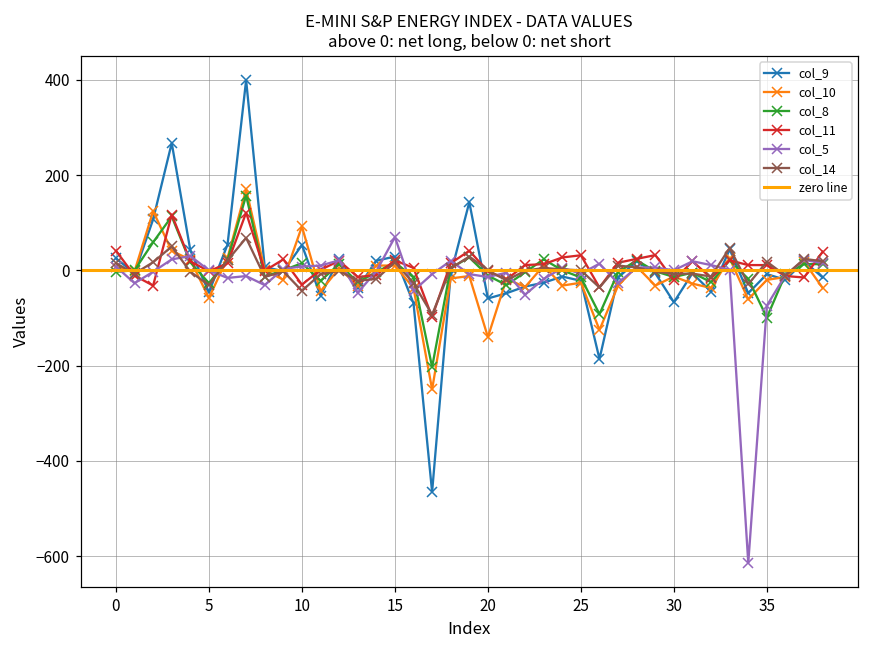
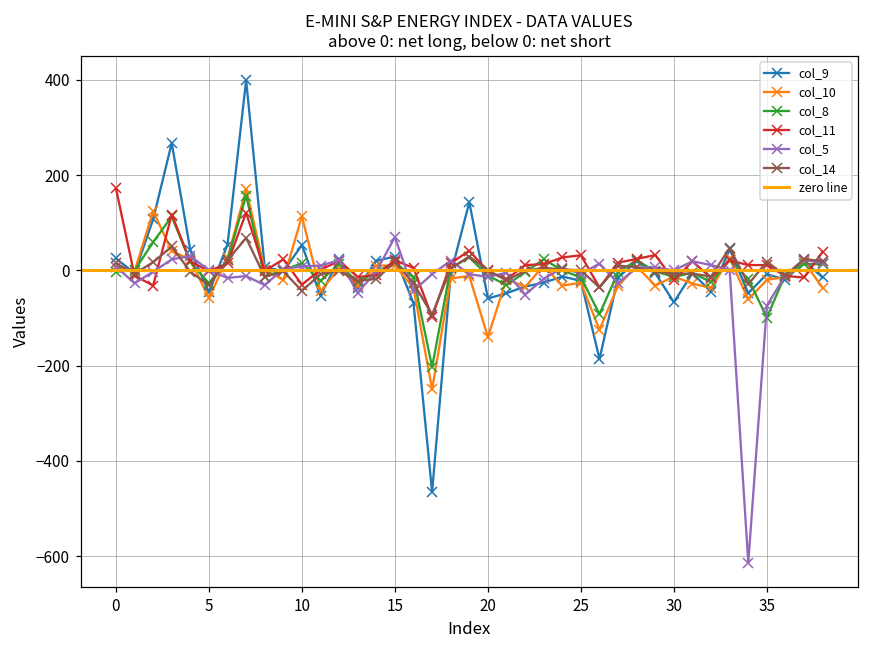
  {
    "col_9": {
      "0": 30,
      "5": -50,
      "10": 50,
      "15": 30,
      "20": -60,
      "30": -70,
      "35": -10
    },
    "col_10": {
      "5": -60,
-     "10": 90,
+     "10": 110,
      "15": 10,
      "20": -140,
      "35": -20
    },
    "col_8": {
      "0": 0,
      "10": 20,
      "25": -20,
      "35": -100
    },
    "col_11": {
-     "0": 40,
+     "0": 170,
      "10": -30,
      "25": 30,
      "30": -20,
      "35": 10
    },
    "col_5": {
      "10": 10,
      "15": 70,
      "25": -10,
      "30": 0,
      "35": -70
    },
    "col_14": {
      "0": 20,
      "10": -40,
      "25": 0,
      "30": -10,
      "35": 20
    }
  }
